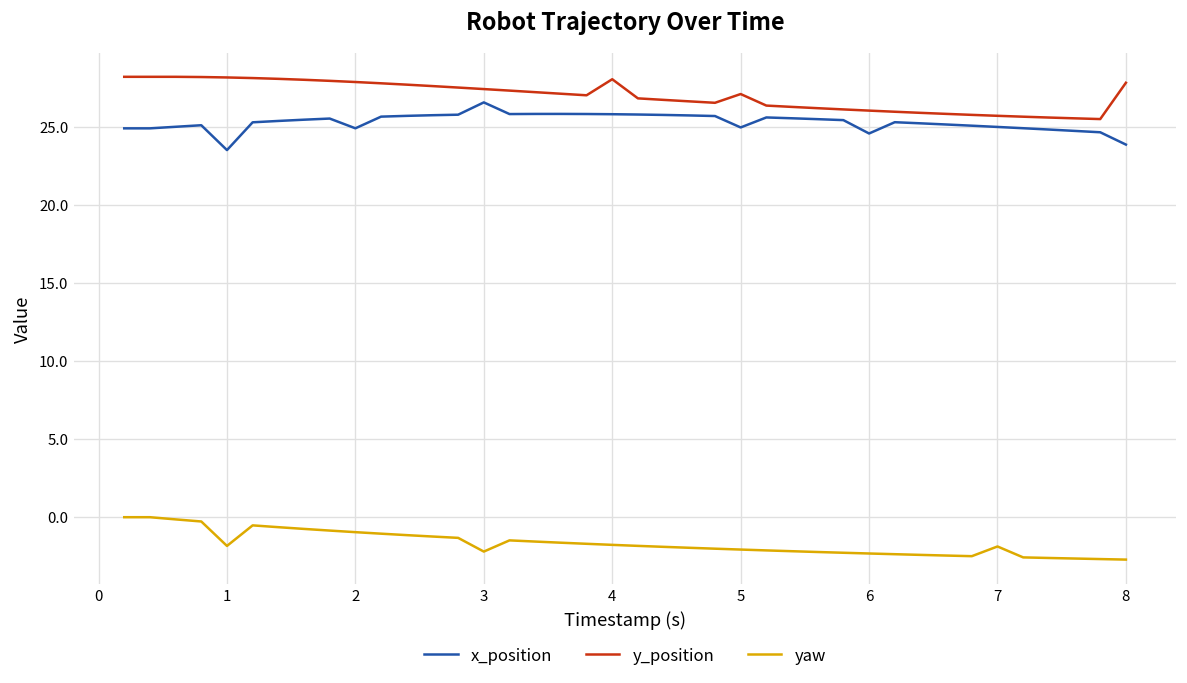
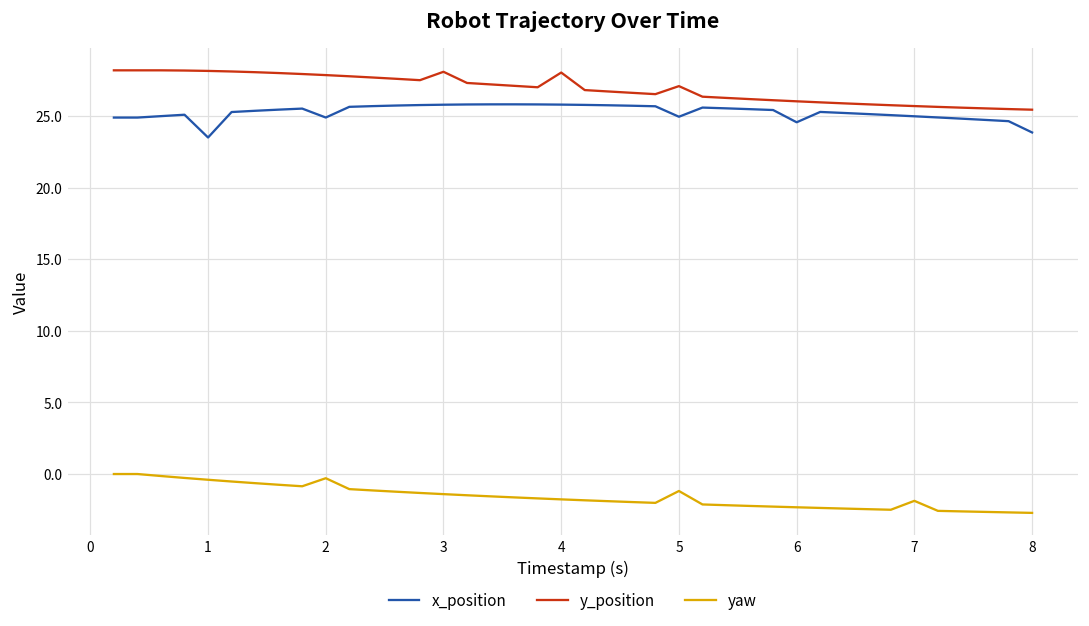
  {
    "x_position": {
      "1": 23.5,
      "2": 24.9,
-     "3": 26.6,
+     "3": 25.8,
      "4": 25.8,
      "5": 25.0,
      "6": 24.6,
      "7": 25.0,
      "8": 23.9
    },
    "y_position": {
      "1": 28.2,
      "2": 27.9,
-     "3": 27.4,
+     "3": 28.1,
      "4": 28.0,
      "5": 27.1,
      "6": 26.0,
      "7": 25.7,
-     "8": 27.8
+     "8": 25.5
    },
    "yaw": {
-     "1": -1.8,
-     "2": -1.0,
-     "3": -2.2,
+     "1": -0.4,
+     "2": -0.3,
+     "3": -1.4,
      "4": -1.8,
-     "5": -2.1,
+     "5": -1.2,
      "6": -2.3,
      "7": -1.9,
      "8": -2.7
    }
  }
